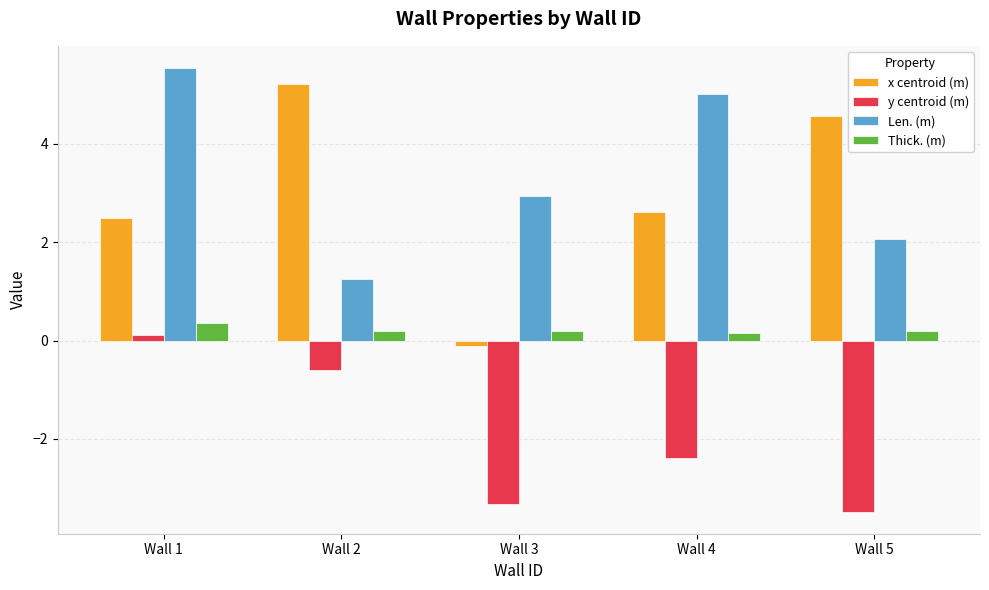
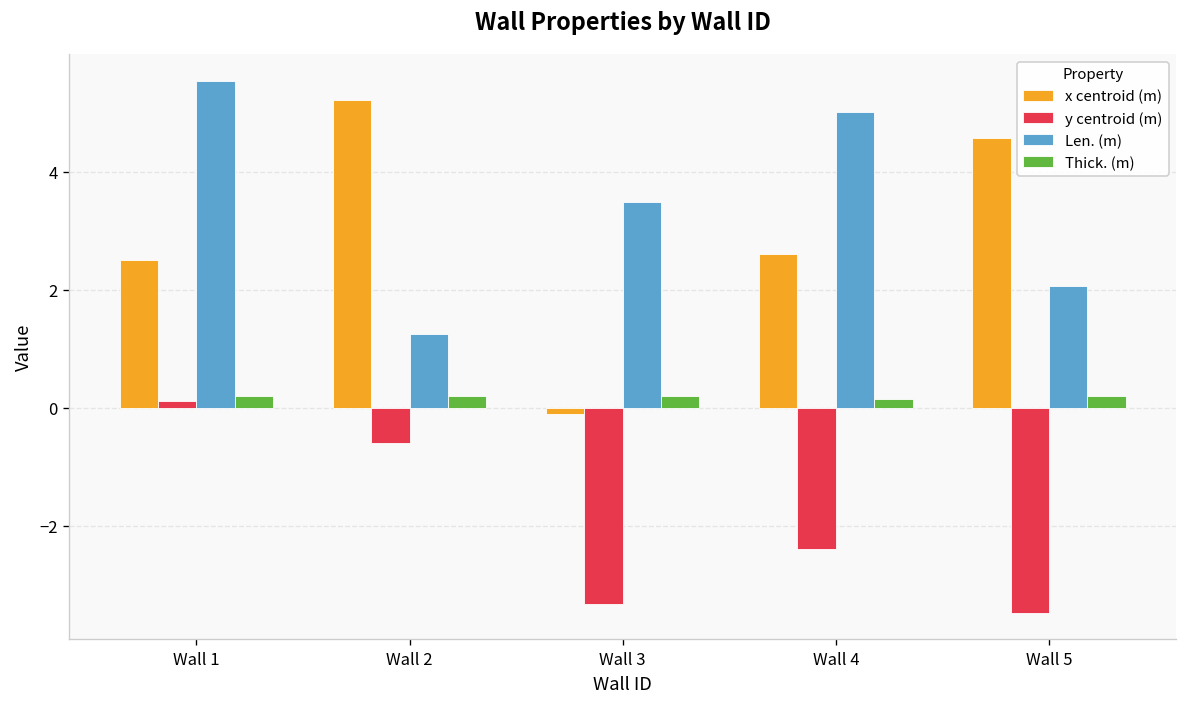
  {
    "x centroid (m)": {
      "Wall 1": 2.5,
      "Wall 2": 5.2,
      "Wall 3": -0.1,
      "Wall 4": 2.6,
      "Wall 5": 4.6
    },
    "y centroid (m)": {
      "Wall 1": 0.1,
      "Wall 2": -0.6,
      "Wall 3": -3.3,
      "Wall 4": -2.4,
      "Wall 5": -3.5
    },
    "Len. (m)": {
      "Wall 1": 5.5,
      "Wall 2": 1.3,
-     "Wall 3": 2.9,
+     "Wall 3": 3.5,
      "Wall 4": 5.0,
      "Wall 5": 2.1
    },
    "Thick. (m)": {
-     "Wall 1": 0.4,
+     "Wall 1": 0.2,
      "Wall 2": 0.2,
      "Wall 3": 0.2,
      "Wall 4": 0.2,
      "Wall 5": 0.2
    }
  }
